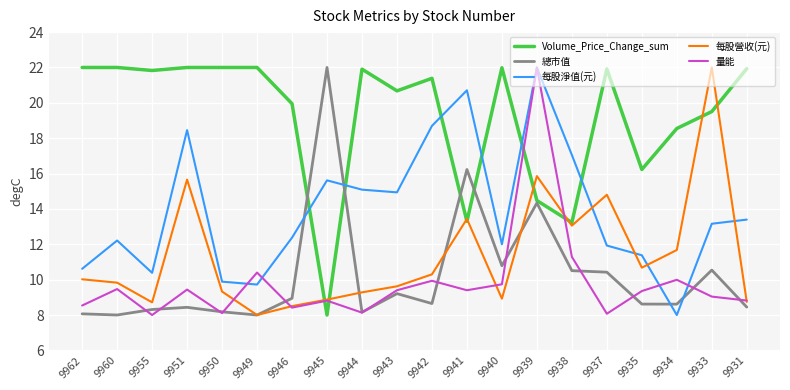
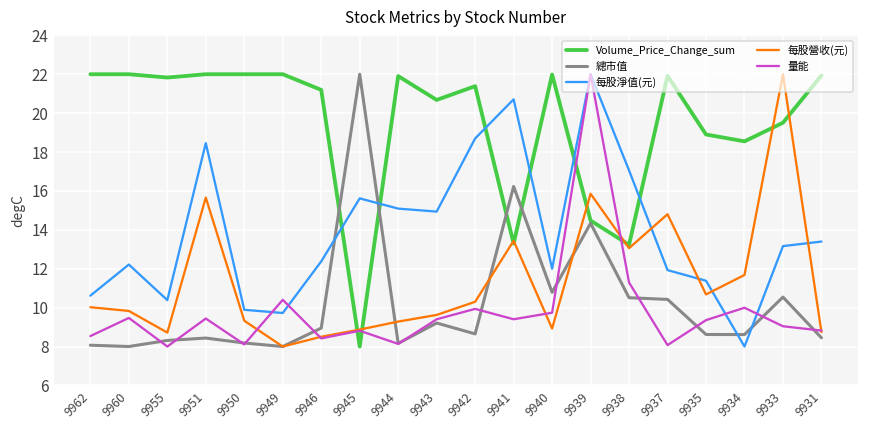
  {
    "Volume_Price_Change_sum": {
      "9962": 22.0,
      "9960": 22.0,
      "9955": 21.8,
      "9951": 22.0,
      "9950": 22.0,
      "9949": 22.0,
-     "9946": 20.0,
+     "9946": 21.2,
      "9945": 8.0,
      "9944": 21.9,
      "9943": 20.7,
      "9942": 21.4,
      "9940": 22.0,
      "9938": 13.2,
-     "9935": 16.2,
+     "9935": 18.9,
      "9934": 18.5,
      "9933": 19.5
    },
    "總市值": {
      "9962": 8.1,
      "9960": 8.0,
      "9955": 8.3,
      "9951": 8.4,
      "9946": 8.9,
      "9945": 22.0,
      "9943": 9.2,
      "9942": 8.6,
      "9941": 16.2,
      "9940": 10.8,
      "9938": 10.5,
      "9937": 10.4,
      "9935": 8.6,
      "9934": 8.6,
      "9933": 10.5,
      "9931": 8.4
    },
    "每股淨值(元)": {
      "9962": 10.6,
      "9960": 12.2,
      "9955": 10.4,
      "9951": 18.5,
      "9950": 9.9,
      "9949": 9.7,
      "9946": 12.4,
      "9945": 15.6,
      "9944": 15.1,
      "9943": 14.9,
      "9942": 18.7,
      "9941": 20.7,
      "9940": 12.0,
      "9938": 17.1,
      "9937": 11.9,
      "9935": 11.4,
      "9934": 8.0,
      "9933": 13.2,
      "9931": 13.4
    },
    "每股營收(元)": {
      "9962": 10.0,
      "9960": 9.8,
      "9955": 8.7,
      "9951": 15.7,
      "9950": 9.3,
      "9944": 9.3,
      "9943": 9.6,
      "9942": 10.3,
      "9940": 8.9,
      "9939": 15.9,
      "9938": 13.1,
      "9937": 14.8,
      "9935": 10.7,
      "9934": 11.7
    },
    "量能": {
      "9962": 8.5,
      "9960": 9.5,
      "9955": 8.0,
      "9951": 9.4,
      "9949": 10.4,
      "9943": 9.4,
      "9942": 9.9,
      "9941": 9.4,
      "9940": 9.7,
      "9938": 11.3,
      "9937": 8.1,
      "9935": 9.4,
      "9934": 10.0,
      "9933": 9.0
    }
  }
